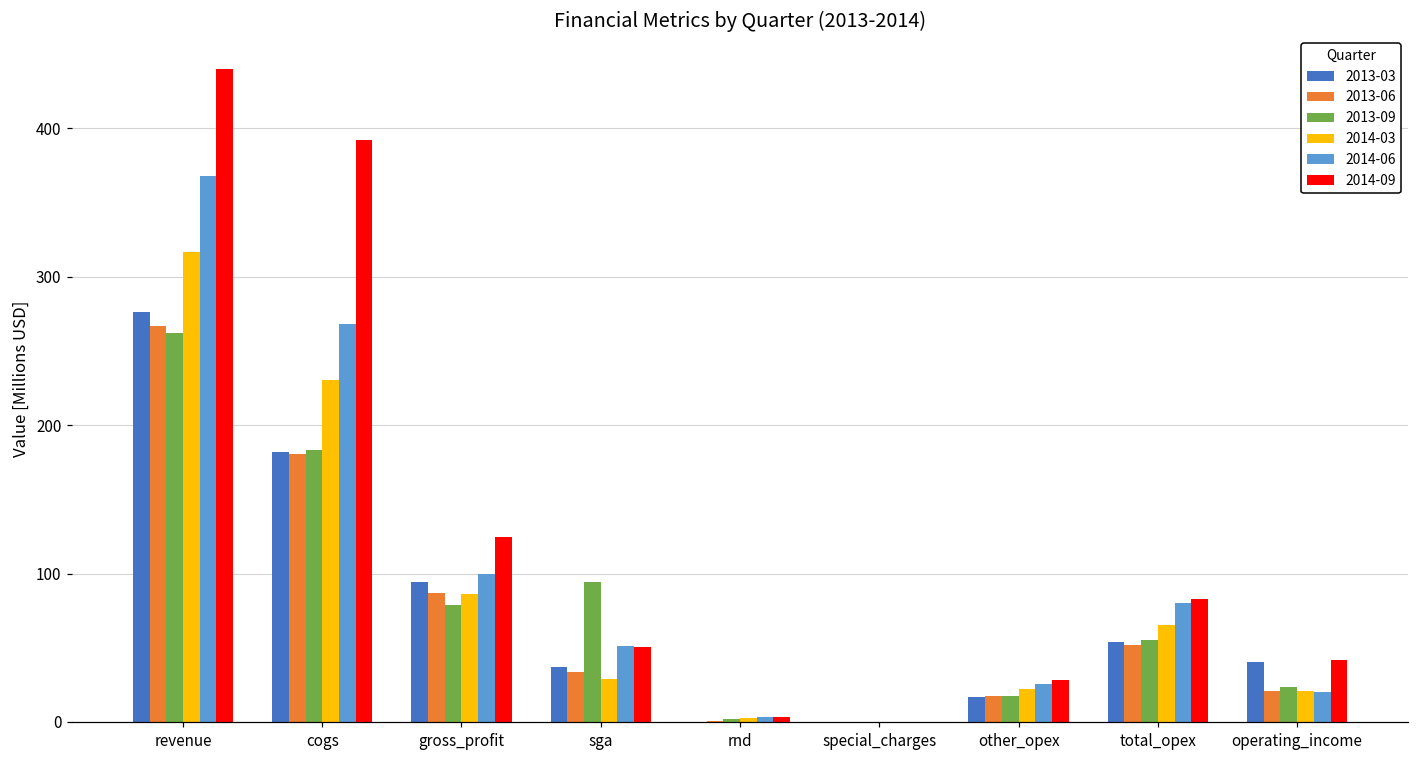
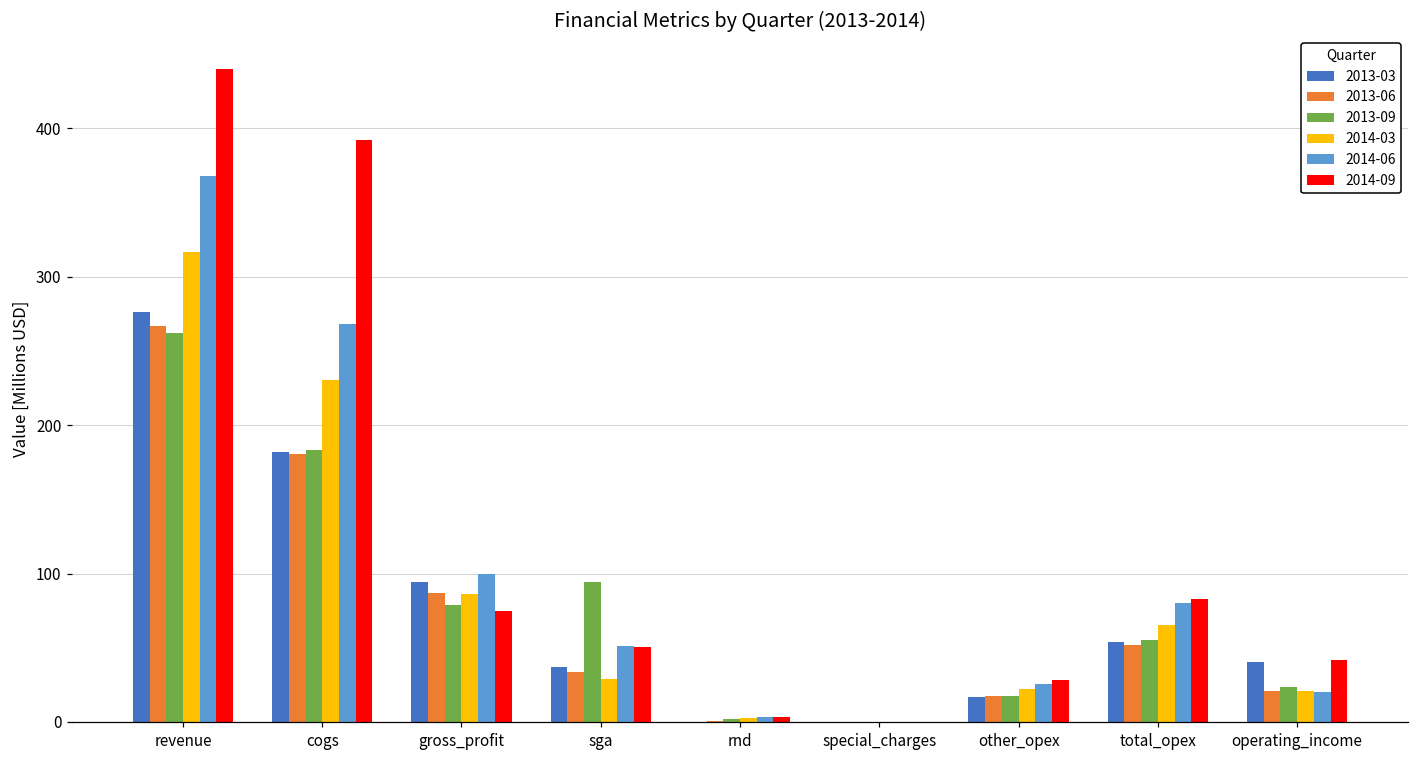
  {
    "2013-06": {
      "revenue": 267,
      "cogs": 180,
      "gross_profit": 87,
      "sga": 34,
      "special_charges": 0,
      "other_opex": 17,
      "total_opex": 51,
      "operating_income": 21
    },
    "2013-09": {
      "revenue": 262,
      "cogs": 183,
      "gross_profit": 79,
      "sga": 94,
      "special_charges": 0,
      "other_opex": 17,
      "total_opex": 55,
      "operating_income": 24
    },
    "2014-03": {
      "revenue": 317,
      "cogs": 231,
      "gross_profit": 86,
      "sga": 29,
      "rnd": 3,
      "special_charges": 0,
      "other_opex": 22,
      "total_opex": 65,
      "operating_income": 21
    },
    "2014-09": {
      "revenue": 440,
      "cogs": 392,
-     "gross_profit": 125,
+     "gross_profit": 75,
      "sga": 51,
      "rnd": 3,
      "special_charges": 0,
      "other_opex": 28,
      "total_opex": 83,
      "operating_income": 42
    }
  }
